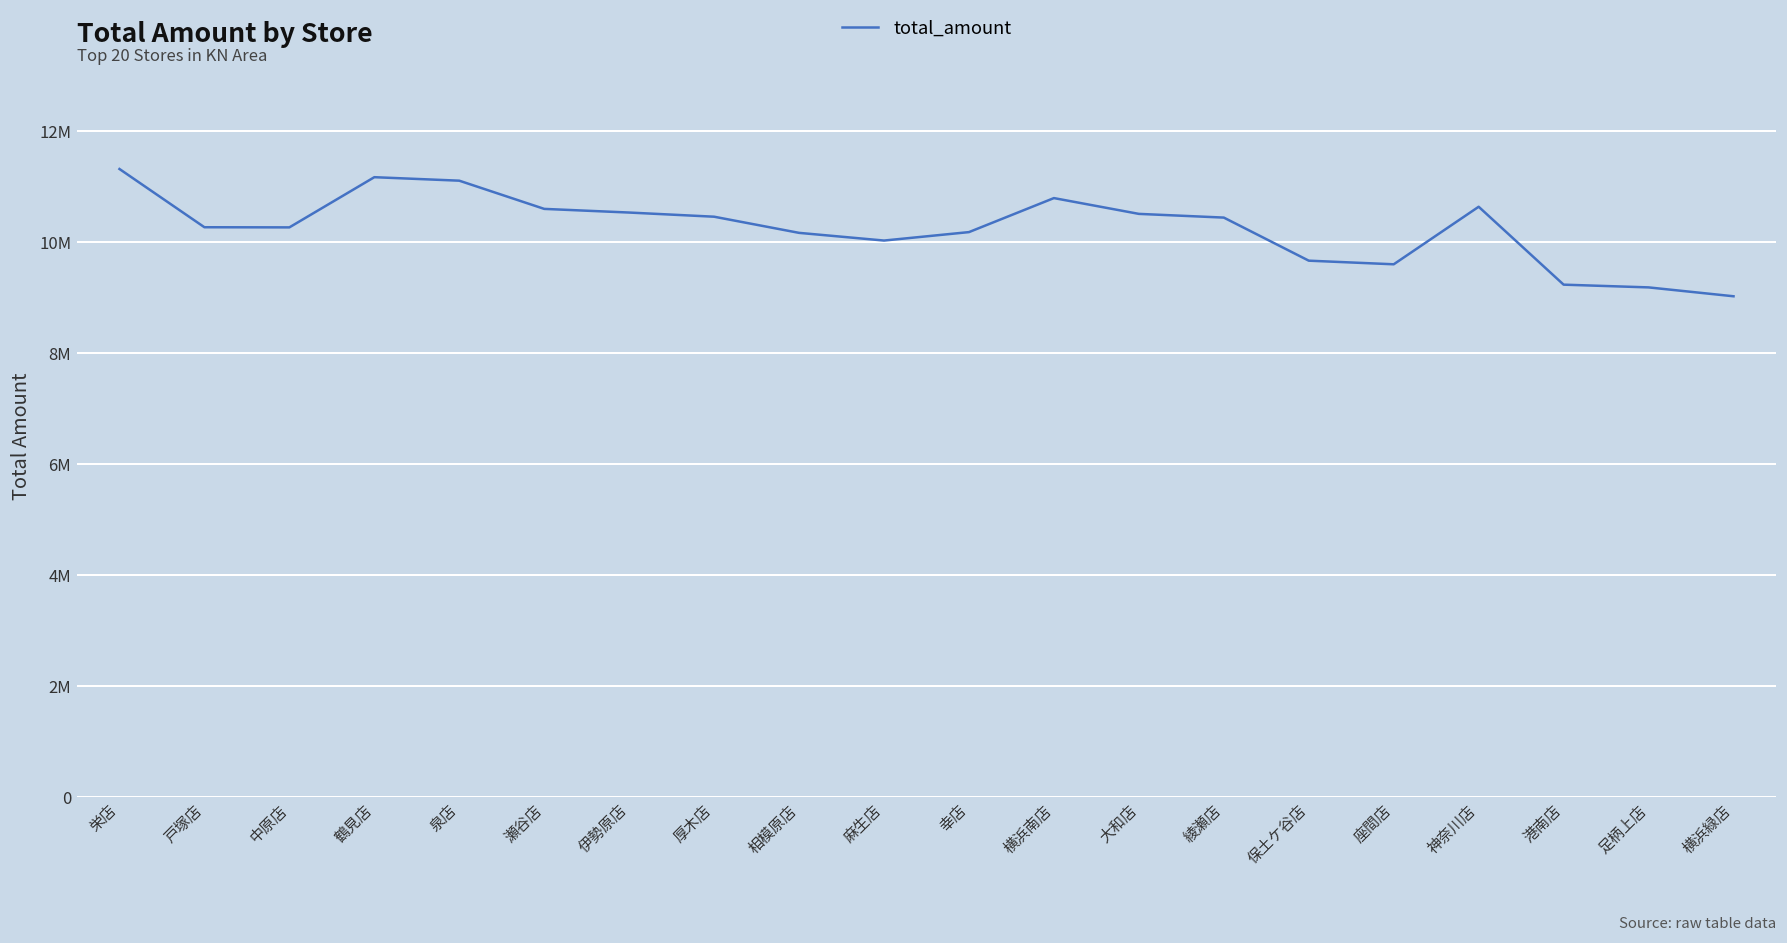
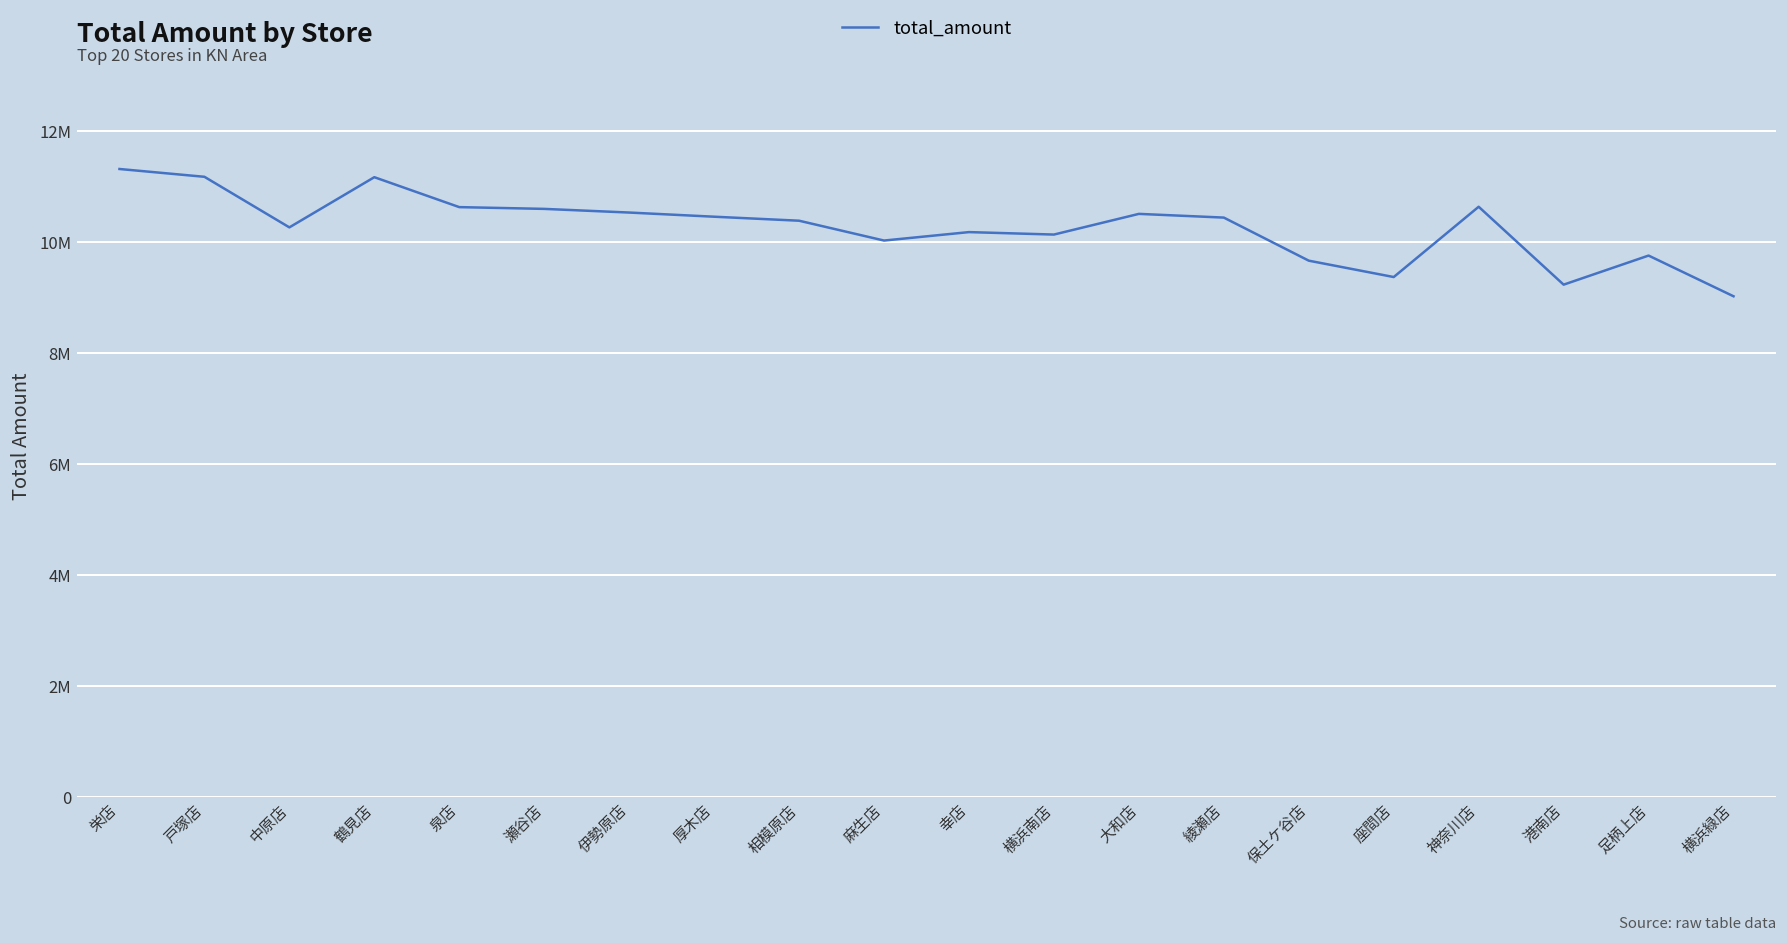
  {
    "栄店": 11300000,
-   "戸塚店": 10300000,
+   "戸塚店": 11200000,
    "中原店": 10300000,
    "鶴見店": 11200000,
-   "泉店": 11100000,
+   "泉店": 10600000,
    "瀬谷店": 10600000,
    "伊勢原店": 10500000,
    "厚木店": 10500000,
-   "相模原店": 10200000,
+   "相模原店": 10400000,
    "麻生店": 10000000,
    "幸店": 10200000,
-   "横浜南店": 10800000,
+   "横浜南店": 10100000,
    "大和店": 10500000,
    "綾瀬店": 10400000,
    "保土ケ谷店": 9700000,
-   "座間店": 9600000,
+   "座間店": 9400000,
    "神奈川店": 10600000,
    "港南店": 9200000,
-   "足柄上店": 9200000,
+   "足柄上店": 9800000,
    "横浜緑店": 9000000
  }
